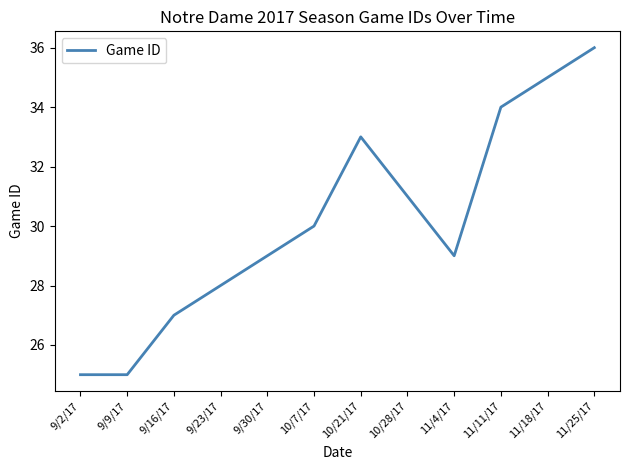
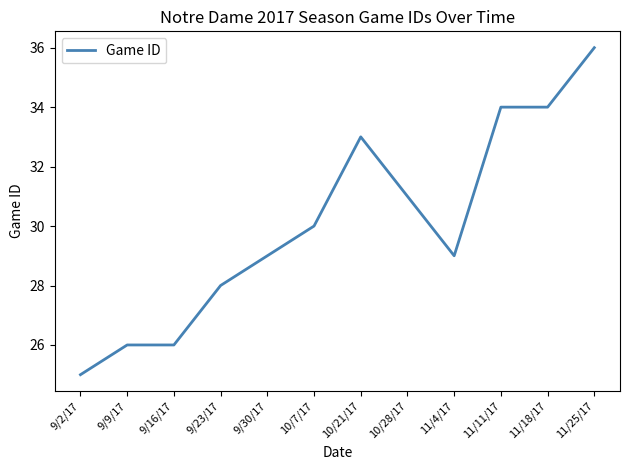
  {
    "9/2/17": 25,
-   "9/9/17": 25,
-   "9/16/17": 27,
+   "9/9/17": 26,
+   "9/16/17": 26,
    "9/23/17": 28,
    "9/30/17": 29,
    "10/7/17": 30,
    "10/21/17": 33,
    "10/28/17": 31,
    "11/4/17": 29,
    "11/11/17": 34,
-   "11/18/17": 35,
+   "11/18/17": 34,
    "11/25/17": 36
  }
